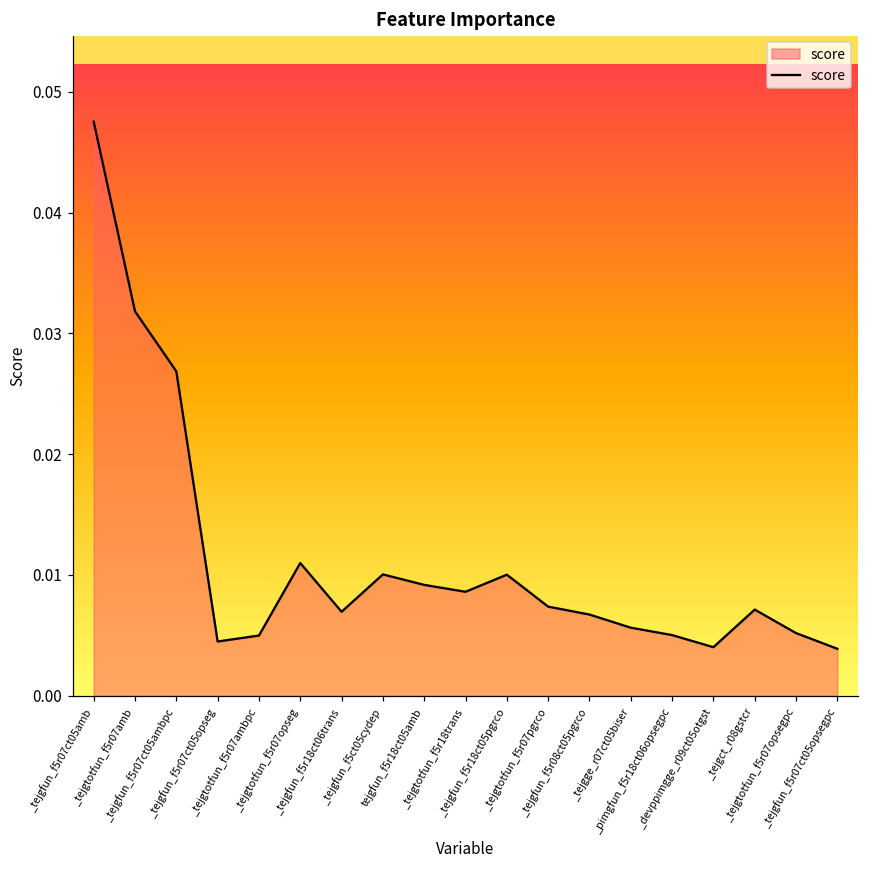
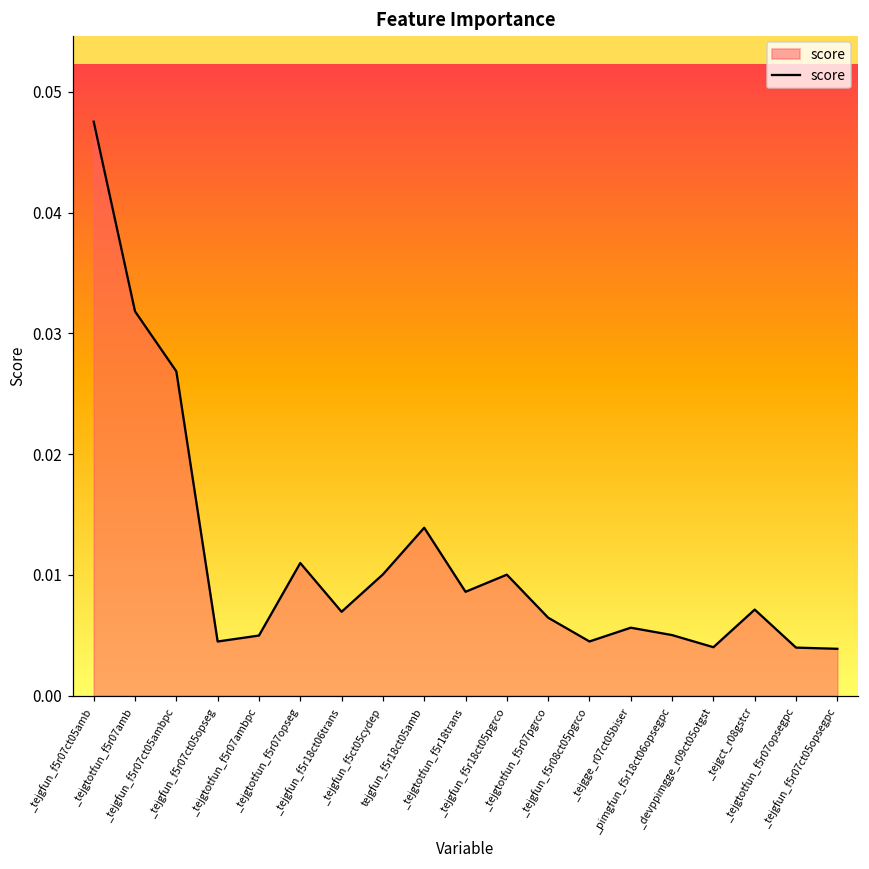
  {
    "_tejgfun_f5r07ct05amb": 0.0475,
    "_tejgtotfun_f5r07amb": 0.0318,
    "_tejgfun_f5r07ct05ambpc": 0.0269,
    "_tejgfun_f5r07ct05opseg": 0.0045,
    "_tejgtotfun_f5r07ambpc": 0.0050,
    "_tejgtotfun_f5r07opseg": 0.0110,
    "_tejgfun_f5r18ct06trans": 0.0070,
    "_tejgfun_f5ct05cydep": 0.0100,
-   "tejgfun_f5r18ct05amb": 0.0092,
+   "tejgfun_f5r18ct05amb": 0.0139,
    "_tejgtotfun_f5r18trans": 0.0086,
    "_tejgfun_f5r18ct05pgrco": 0.0100,
-   "_tejgtotfun_f5r07pgrco": 0.0074,
-   "_tejgfun_f5r08ct05pgrco": 0.0067,
+   "_tejgtotfun_f5r07pgrco": 0.0065,
+   "_tejgfun_f5r08ct05pgrco": 0.0045,
    "_tejgge_r07ct05biser": 0.0056,
    "_pimgfun_f5r18ct06opsegpc": 0.0050,
    "_devppimgge_r09ct05otgst": 0.0040,
    "_tejgct_r08gstcr": 0.0071,
-   "_tejgtotfun_f5r07opsegpc": 0.0052,
+   "_tejgtotfun_f5r07opsegpc": 0.0040,
    "_tejgfun_f5r07ct05opsegpc": 0.0039
  }
